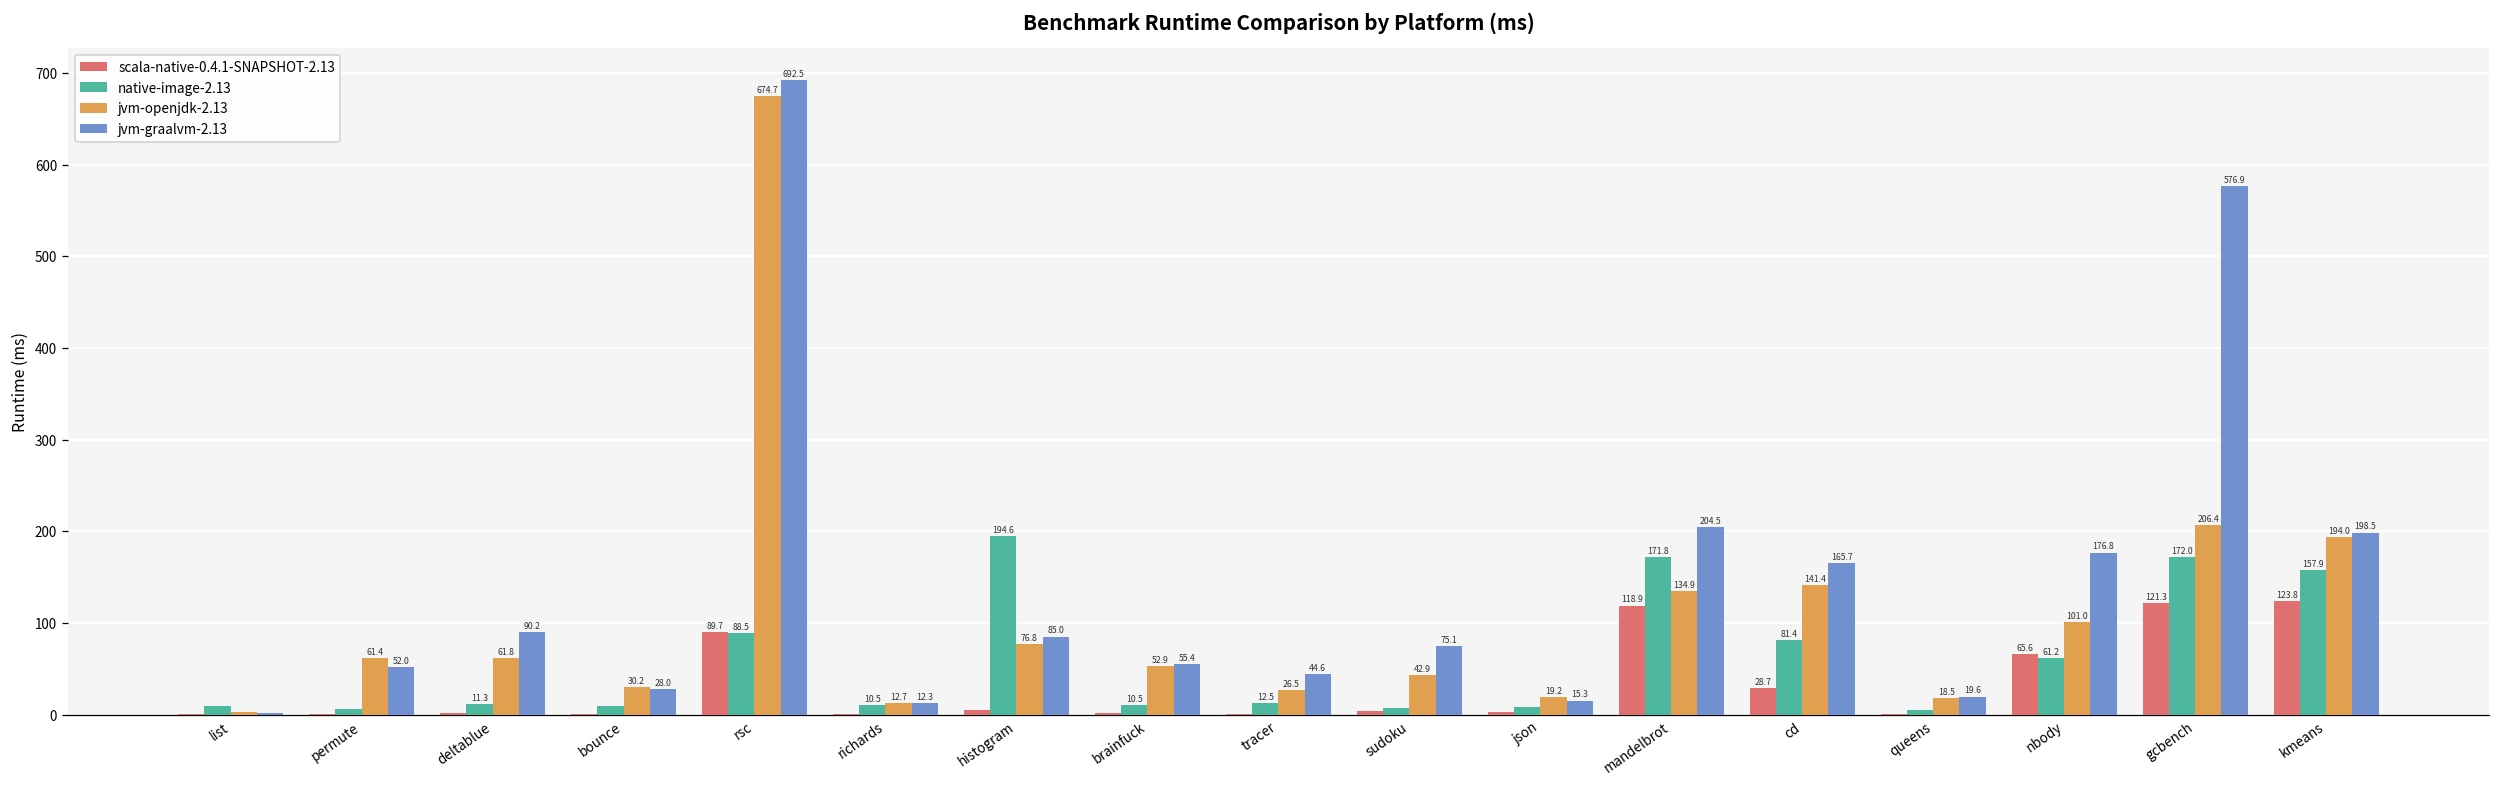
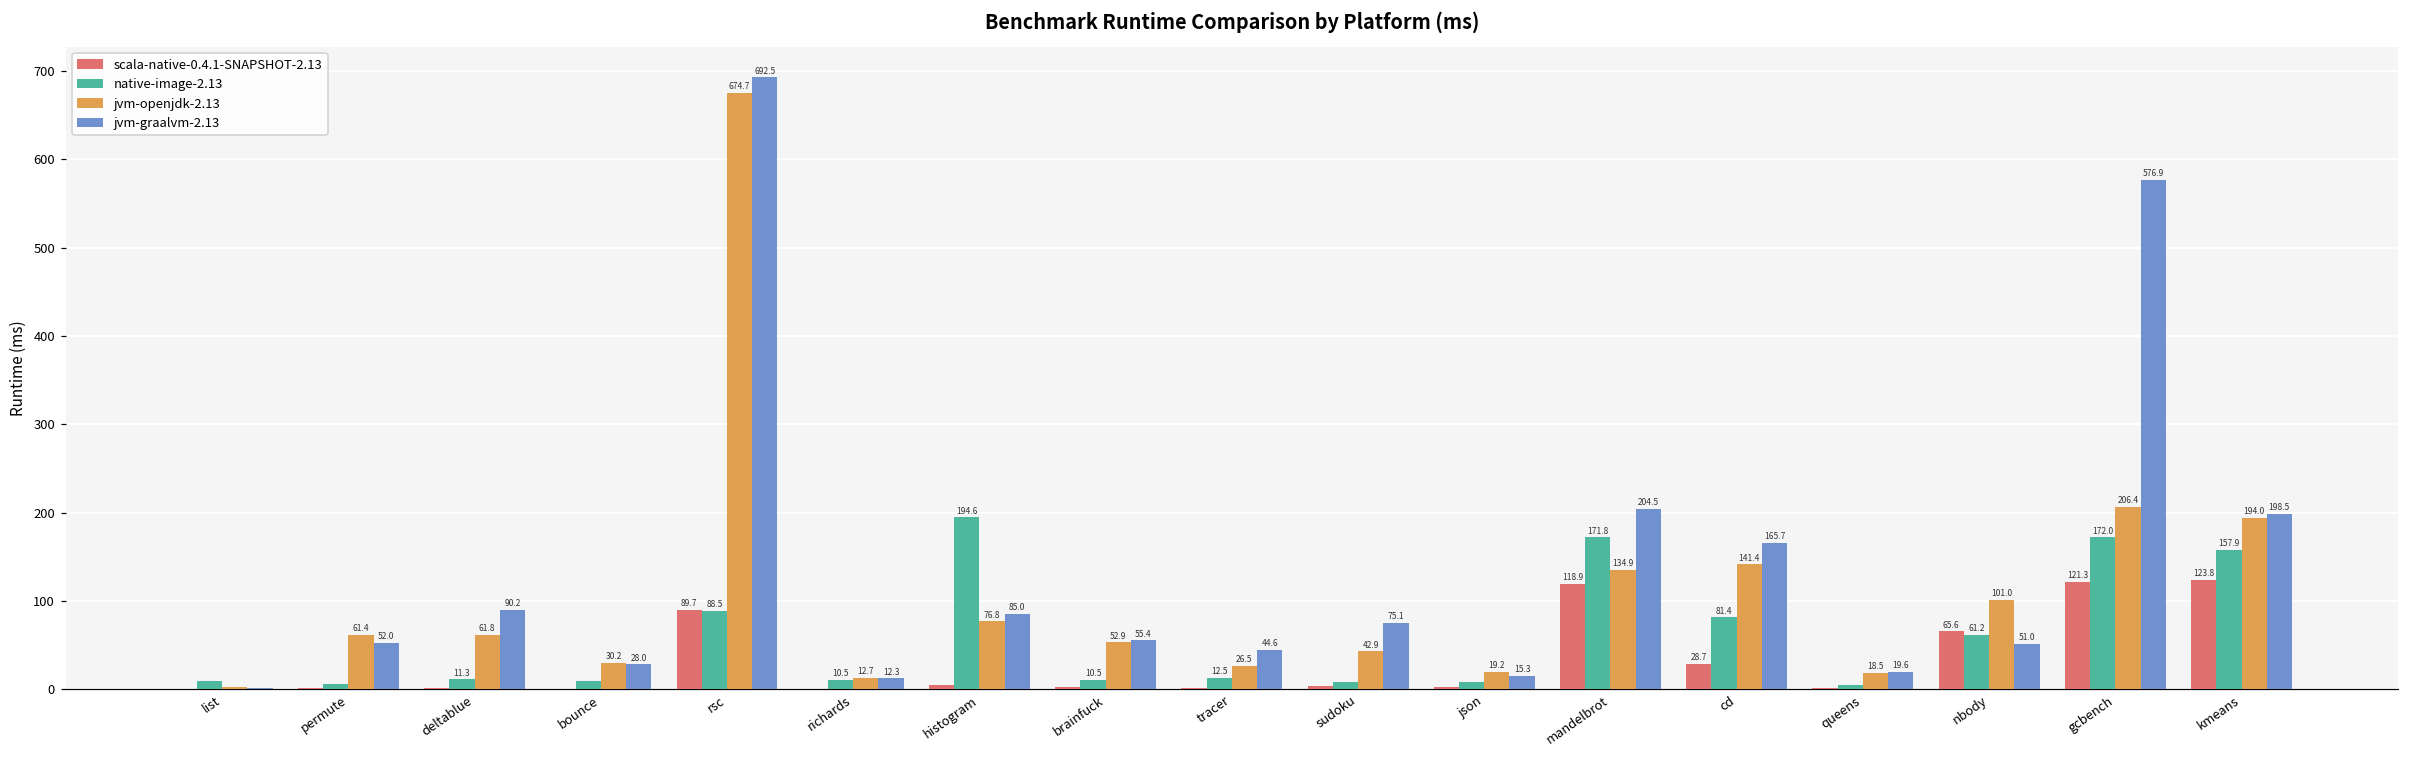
  {
    "native-image-2.13": {
      "deltablue": 11.3,
      "rsc": 88.5,
      "richards": 10.5,
      "histogram": 194.6,
      "brainfuck": 10.5,
      "tracer": 12.5,
      "mandelbrot": 171.8,
      "cd": 81.4,
      "nbody": 61.2,
      "gcbench": 172.0,
      "kmeans": 157.9
    },
    "jvm-graalvm-2.13": {
      "permute": 52.0,
      "deltablue": 90.2,
      "bounce": 28.0,
      "rsc": 692.5,
      "richards": 12.3,
      "histogram": 85.0,
      "brainfuck": 55.4,
      "tracer": 44.6,
      "sudoku": 75.1,
      "json": 15.3,
      "mandelbrot": 204.5,
      "cd": 165.7,
      "queens": 19.6,
-     "nbody": 176.8,
+     "nbody": 51.0,
      "gcbench": 576.9,
      "kmeans": 198.5
    }
  }
